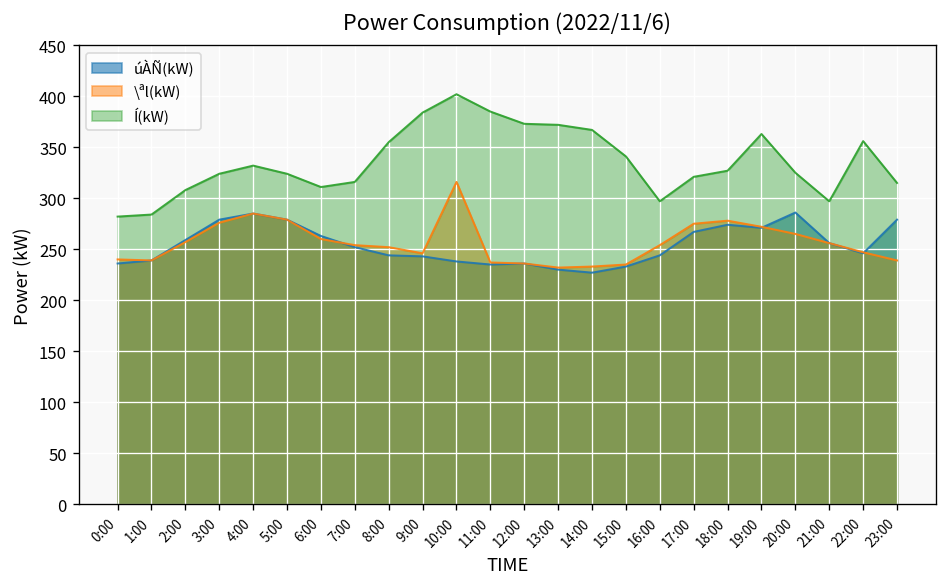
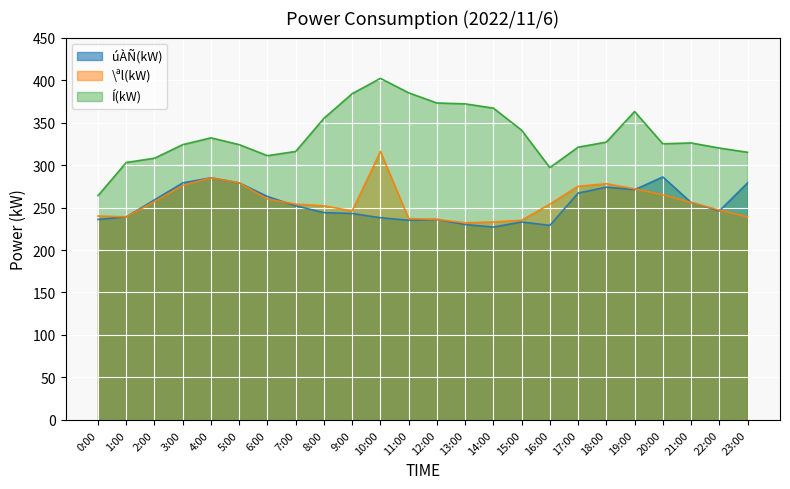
  {
    "úÀÑ(kW)": {
      "0:00": 240,
      "8:00": 240,
      "9:00": 240,
      "10:00": 240,
      "14:00": 230,
-     "16:00": 240,
+     "16:00": 230,
      "17:00": 270,
      "18:00": 270,
      "20:00": 290,
      "23:00": 280
    },
    "\\ªl(kW)": {
      "0:00": 240,
      "8:00": 250,
      "9:00": 250,
      "10:00": 320,
      "14:00": 230,
      "16:00": 250,
      "17:00": 280,
      "18:00": 280,
      "20:00": 270,
      "23:00": 240
    },
    "Í(kW)": {
-     "0:00": 280,
-     "1:00": 280,
+     "0:00": 260,
+     "1:00": 300,
      "2:00": 310,
      "3:00": 320,
      "4:00": 330,
      "5:00": 320,
      "6:00": 310,
      "7:00": 320,
      "8:00": 360,
      "9:00": 380,
      "10:00": 400,
      "11:00": 390,
      "12:00": 370,
      "13:00": 370,
      "14:00": 370,
      "15:00": 340,
      "16:00": 300,
      "17:00": 320,
      "18:00": 330,
      "19:00": 360,
      "20:00": 330,
-     "21:00": 300,
-     "22:00": 360,
+     "21:00": 330,
+     "22:00": 320,
      "23:00": 320
    }
  }
